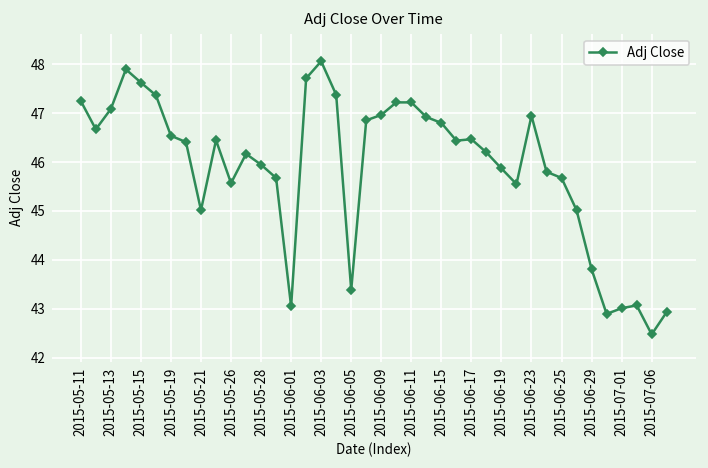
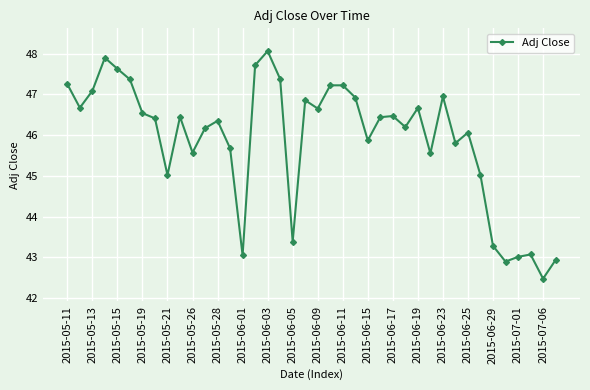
  {
    "2015-05-11": 47.2,
    "2015-05-13": 47.1,
    "2015-05-15": 47.6,
    "2015-05-19": 46.5,
    "2015-05-21": 45.0,
    "2015-05-26": 45.6,
-   "2015-05-28": 45.9,
+   "2015-05-28": 46.3,
    "2015-06-01": 43.0,
    "2015-06-03": 48.1,
    "2015-06-05": 43.4,
-   "2015-06-09": 47.0,
+   "2015-06-09": 46.7,
    "2015-06-11": 47.2,
-   "2015-06-15": 46.8,
+   "2015-06-15": 45.9,
    "2015-06-17": 46.5,
-   "2015-06-19": 45.9,
+   "2015-06-19": 46.7,
    "2015-06-23": 46.9,
-   "2015-06-25": 45.7,
-   "2015-06-29": 43.8,
+   "2015-06-25": 46.1,
+   "2015-06-29": 43.3,
    "2015-07-01": 43.0,
    "2015-07-06": 42.5
  }
